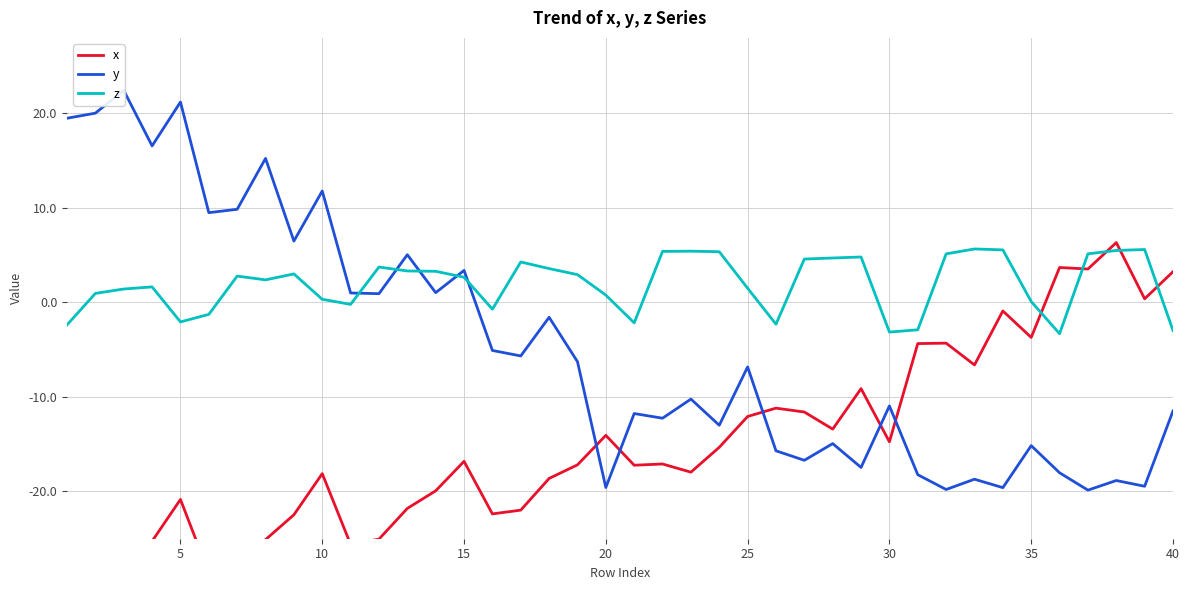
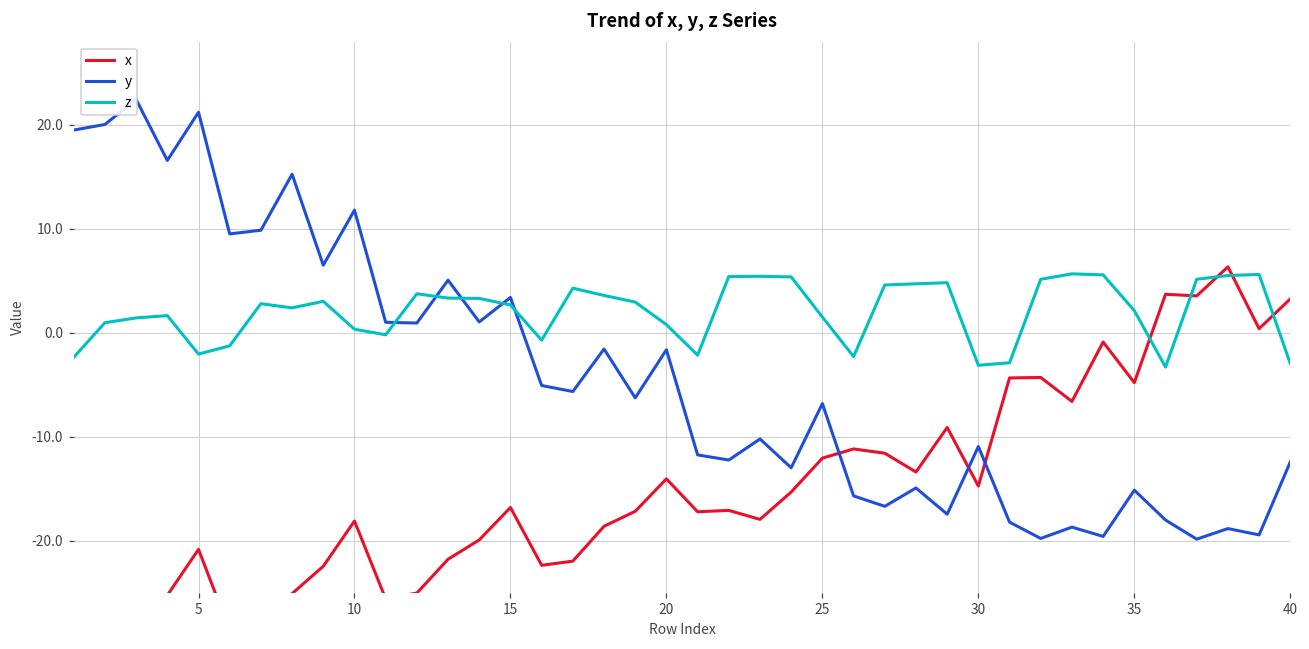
  {
    "x": {
      "5": -21,
      "10": -18,
      "15": -17,
      "20": -14,
      "25": -12,
      "30": -15,
-     "35": -4,
+     "35": -5,
      "40": 3
    },
    "y": {
      "5": 21,
      "10": 12,
      "15": 3,
-     "20": -20,
+     "20": -2,
      "25": -7,
      "30": -11,
      "35": -15,
-     "40": -11
+     "40": -12
    },
    "z": {
      "5": -2,
      "10": 0,
      "15": 3,
      "20": 1,
      "25": 2,
      "30": -3,
-     "35": 0,
+     "35": 2,
      "40": -3
    }
  }
